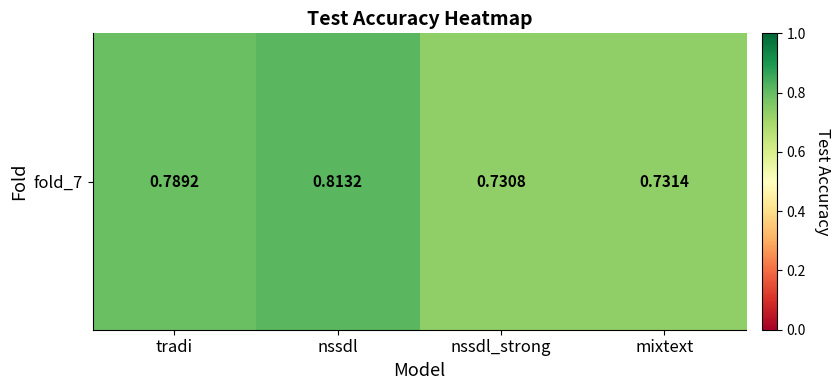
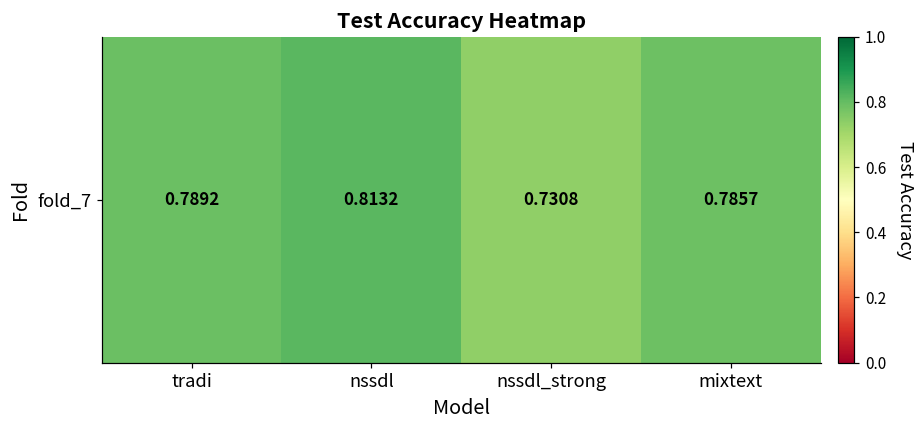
  {
    "fold_7": {
      "tradi": 0.7892,
      "nssdl": 0.8132,
      "nssdl_strong": 0.7308,
-     "mixtext": 0.7314
+     "mixtext": 0.7857
    }
  }
